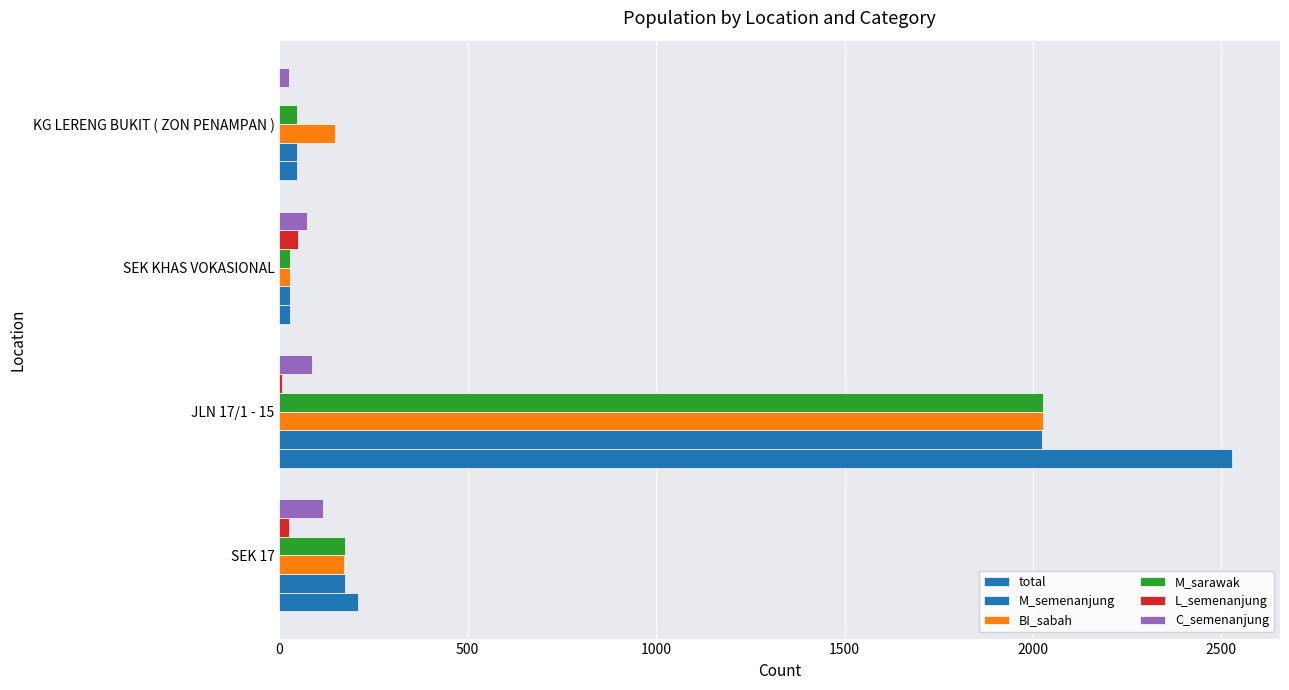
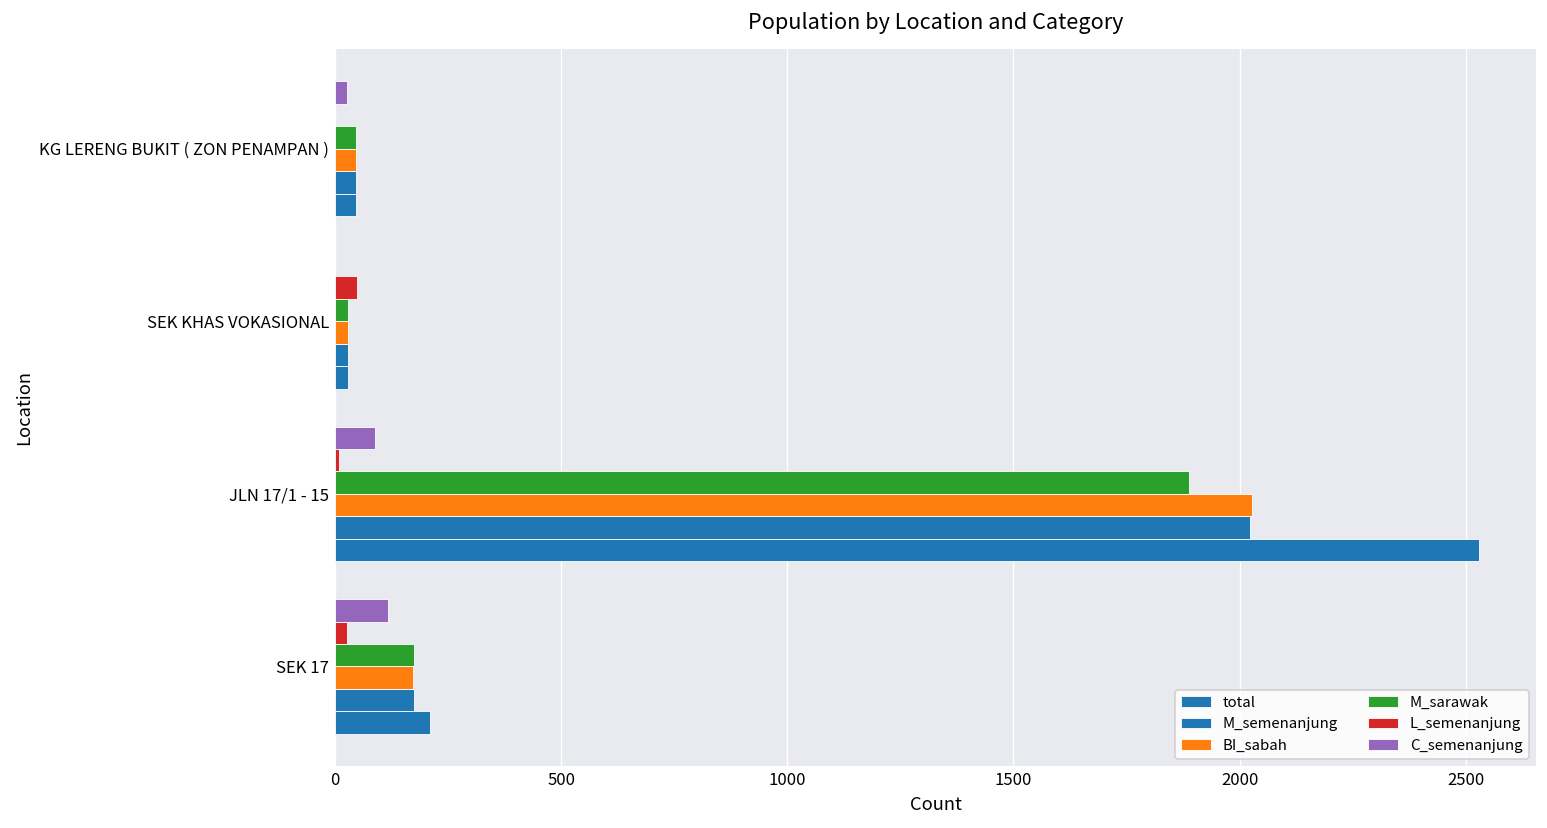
  {
    "BI_sabah": {
-     "KG LERENG BUKIT ( ZON PENAMPAN )": 150,
+     "KG LERENG BUKIT ( ZON PENAMPAN )": 50,
      "SEK KHAS VOKASIONAL": 30,
      "JLN 17/1 - 15": 2030,
      "SEK 17": 170
    },
    "M_sarawak": {
      "KG LERENG BUKIT ( ZON PENAMPAN )": 50,
      "SEK KHAS VOKASIONAL": 30,
-     "JLN 17/1 - 15": 2030,
+     "JLN 17/1 - 15": 1890,
      "SEK 17": 170
    },
    "L_semenanjung": {
      "KG LERENG BUKIT ( ZON PENAMPAN )": 0,
      "SEK KHAS VOKASIONAL": 50,
      "JLN 17/1 - 15": 10,
      "SEK 17": 30
    },
    "C_semenanjung": {
      "KG LERENG BUKIT ( ZON PENAMPAN )": 30,
-     "SEK KHAS VOKASIONAL": 70,
+     "SEK KHAS VOKASIONAL": 0,
      "JLN 17/1 - 15": 90,
      "SEK 17": 120
    }
  }
